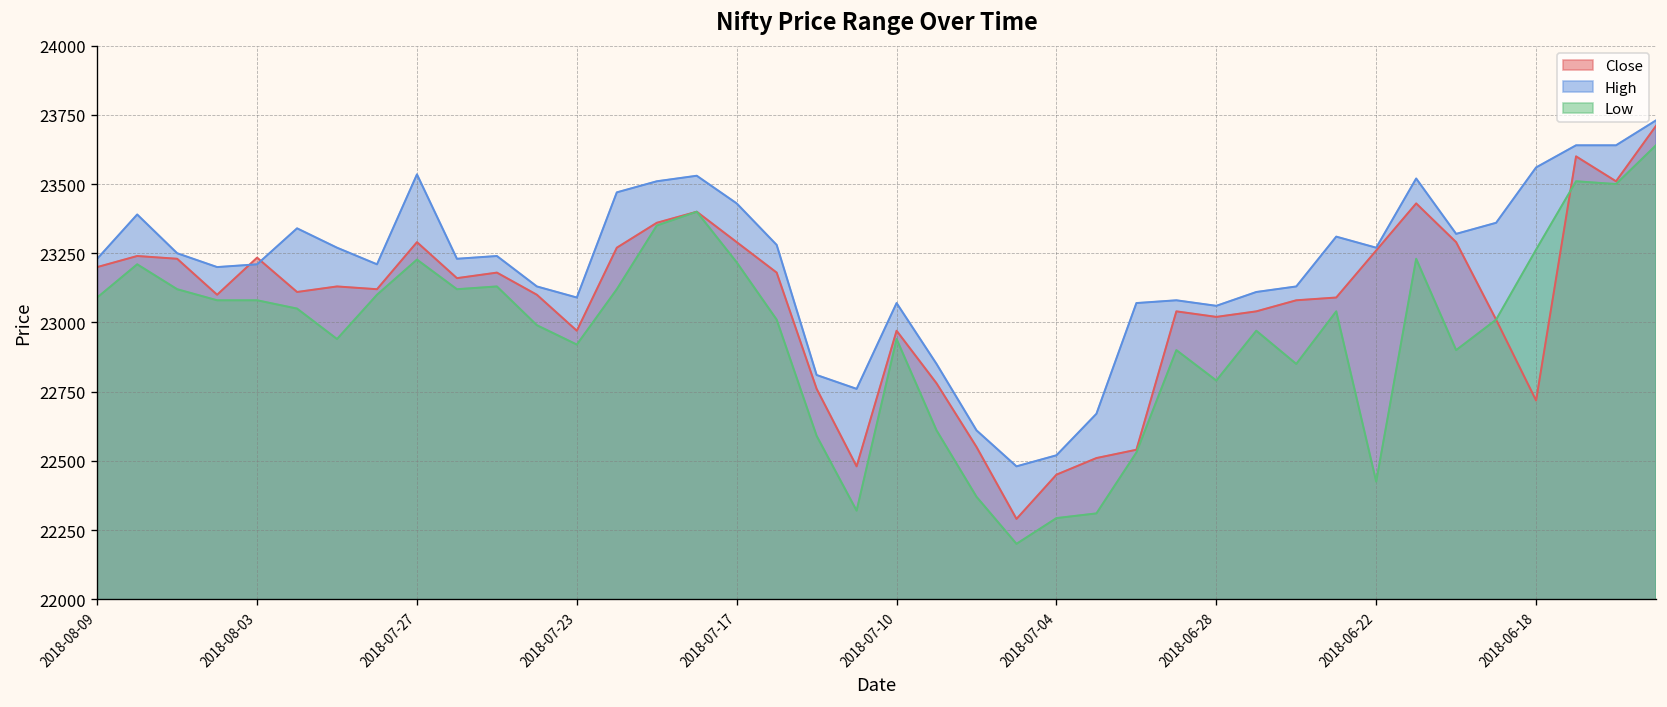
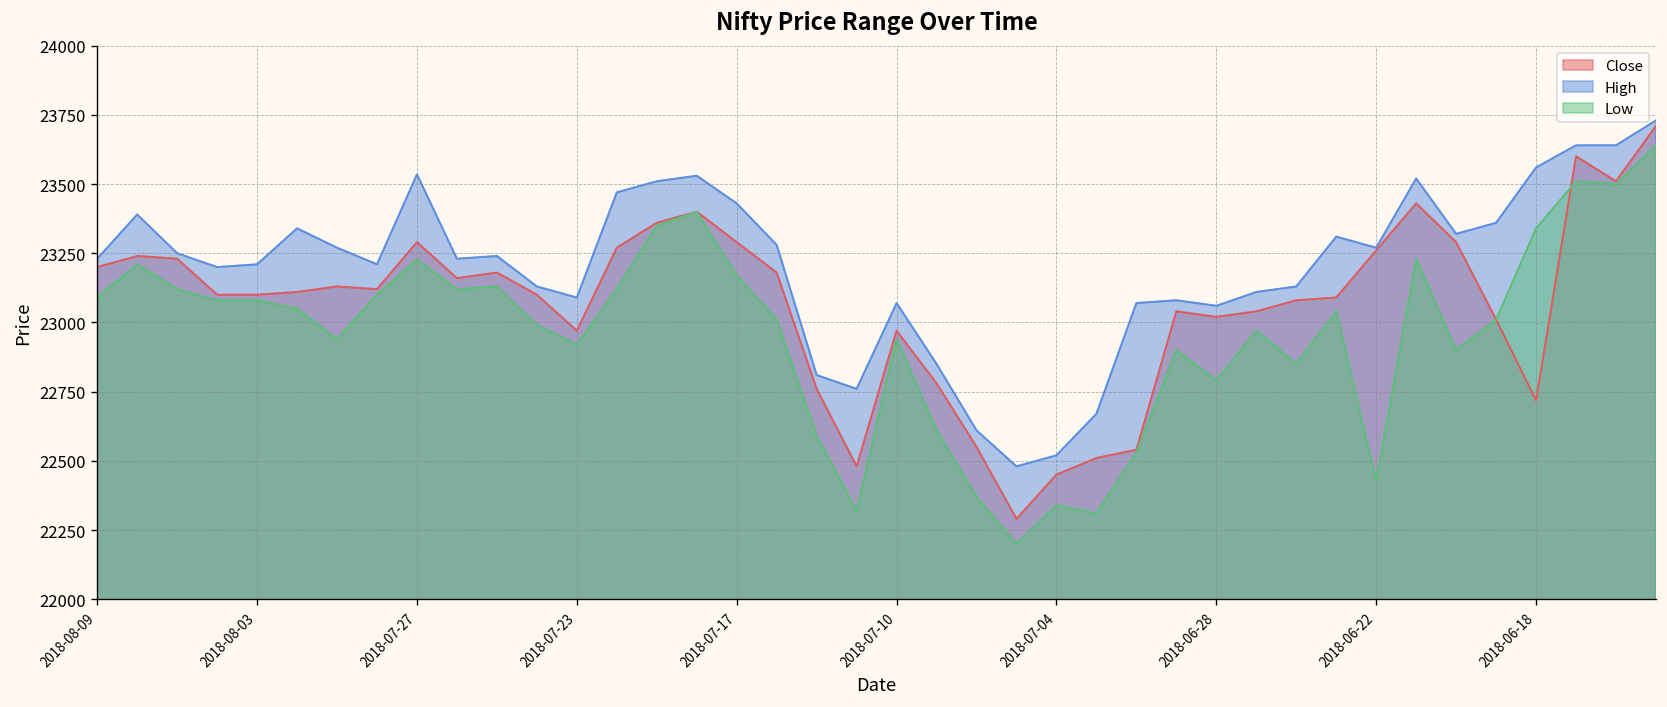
  {
    "Close": {
      "2018-08-09": 23200,
-     "2018-08-03": 23230,
+     "2018-08-03": 23100,
      "2018-07-27": 23290,
      "2018-07-23": 22970,
      "2018-07-17": 23290,
      "2018-07-10": 22970,
      "2018-07-04": 22450,
      "2018-06-28": 23020,
      "2018-06-18": 22720
    },
    "High": {
      "2018-08-09": 23230,
      "2018-08-03": 23210,
      "2018-07-27": 23540,
      "2018-07-23": 23090,
      "2018-07-17": 23430,
      "2018-07-10": 23070,
      "2018-07-04": 22520,
      "2018-06-28": 23060,
      "2018-06-18": 23560
    },
    "Low": {
      "2018-08-09": 23090,
      "2018-08-03": 23080,
      "2018-07-27": 23230,
      "2018-07-23": 22920,
-     "2018-07-17": 23220,
+     "2018-07-17": 23170,
      "2018-07-10": 22940,
-     "2018-07-04": 22290,
+     "2018-07-04": 22340,
      "2018-06-28": 22790,
      "2018-06-22": 22430,
-     "2018-06-18": 23260
+     "2018-06-18": 23340
    }
  }
